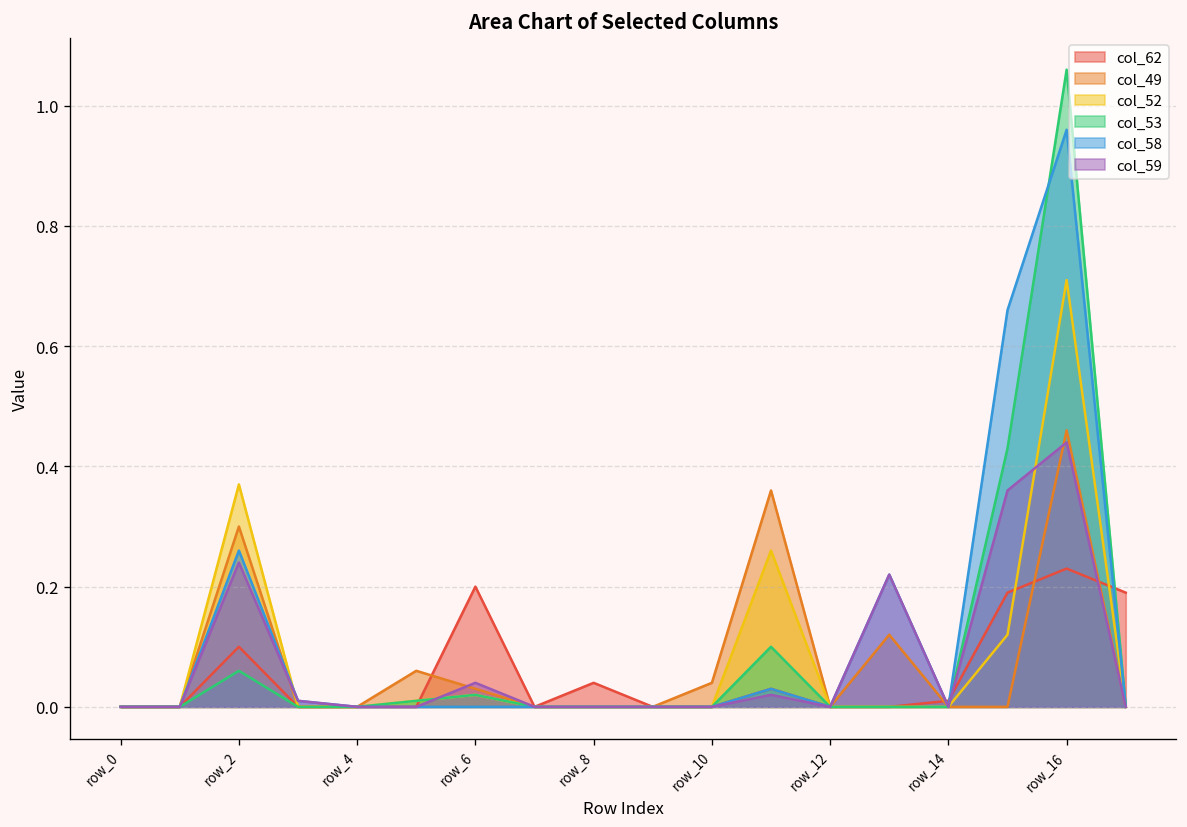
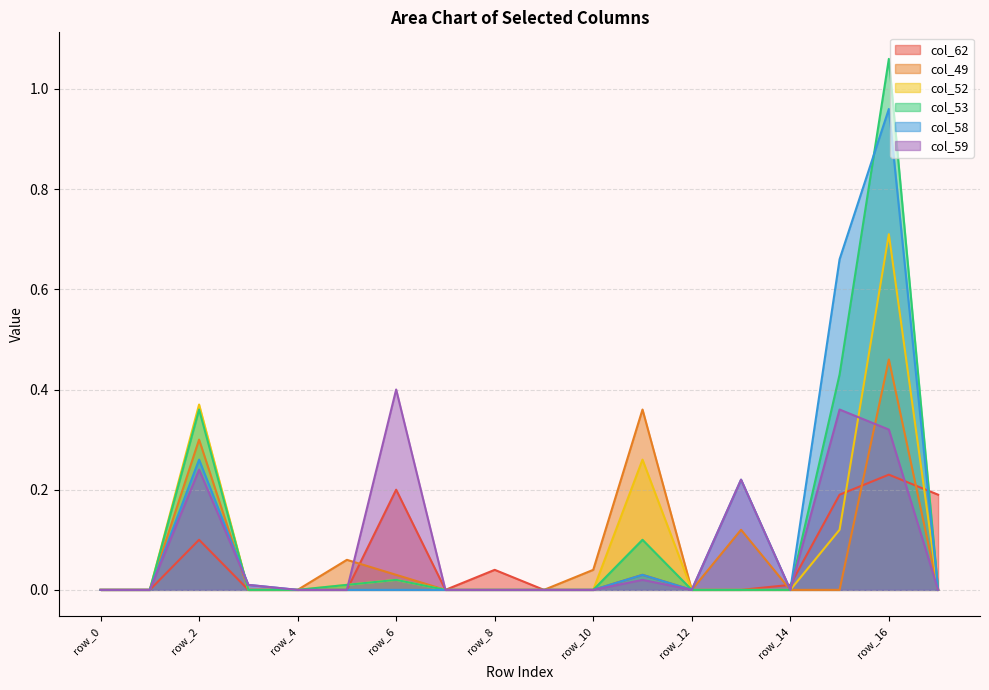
  {
    "col_53": {
-     "row_2": 0.06,
+     "row_2": 0.36,
      "row_16": 1.06
    },
    "col_58": {
      "row_2": 0.26,
      "row_6": 0.00,
      "row_16": 0.96
    },
    "col_59": {
      "row_2": 0.24,
-     "row_6": 0.04,
-     "row_16": 0.44
+     "row_6": 0.40,
+     "row_16": 0.32
    }
  }
